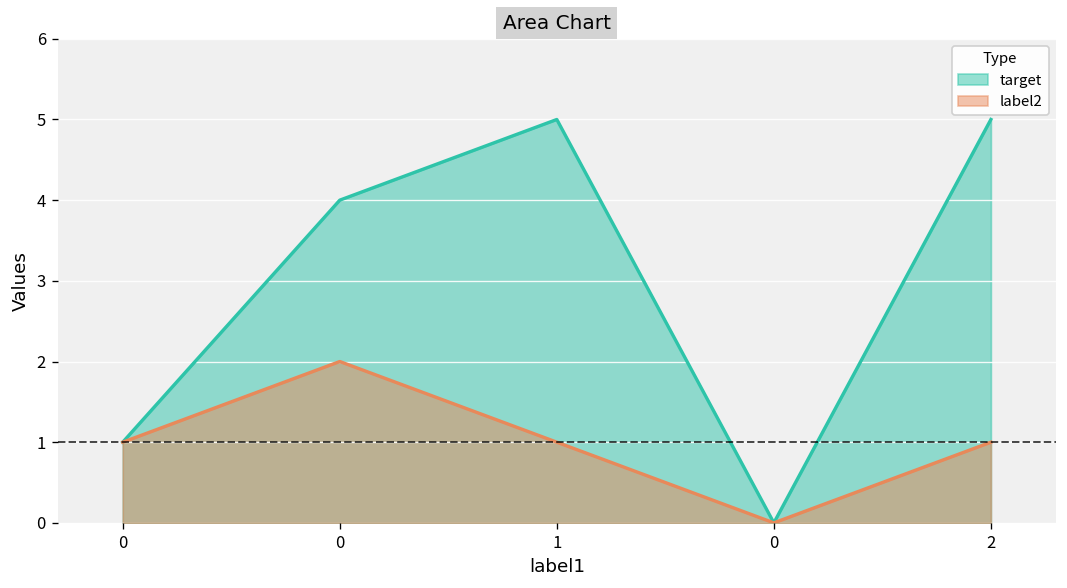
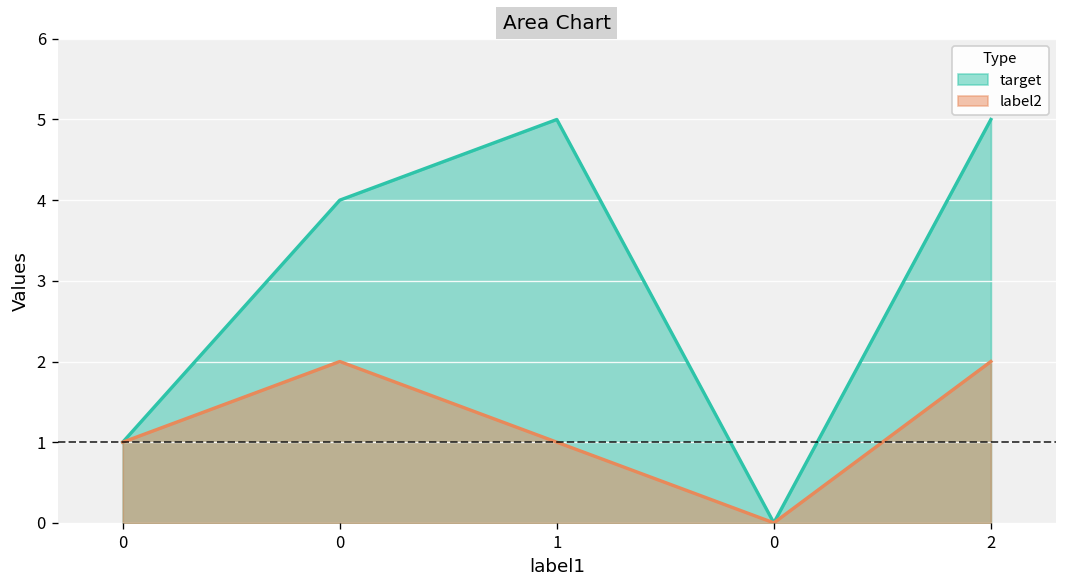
  {
    "target": {
      "1": 5
    },
    "label2": {
      "1": 1,
-     "2": 1
+     "2": 2
    }
  }
